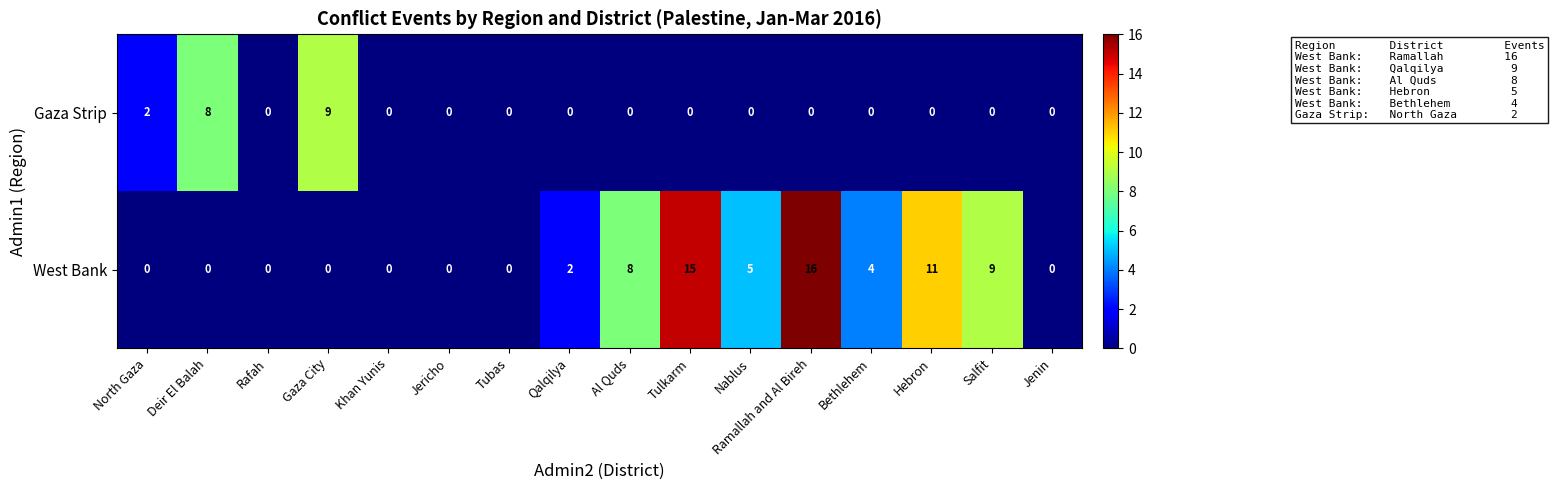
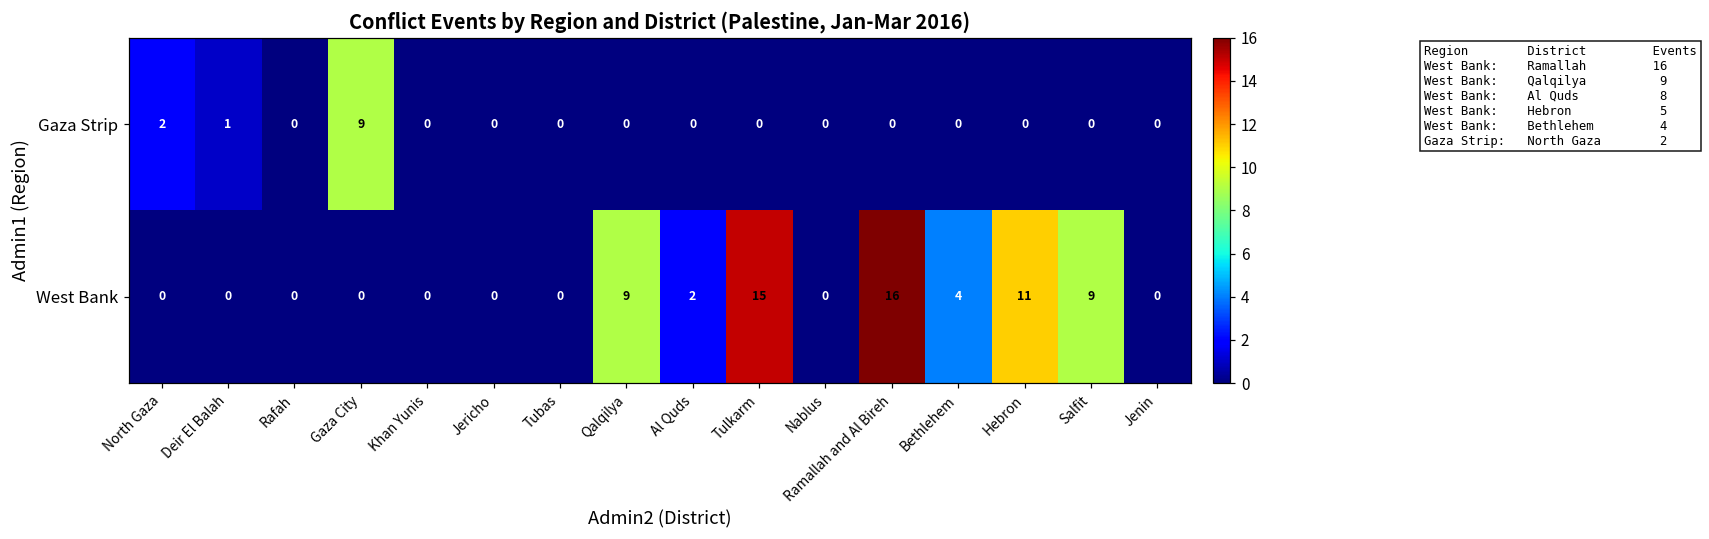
  {
    "Gaza Strip": {
      "North Gaza": 2,
-     "Deir El Balah": 8,
+     "Deir El Balah": 1,
      "Rafah": 0,
      "Gaza City": 9,
      "Khan Yunis": 0,
      "Jericho": 0,
      "Tubas": 0,
      "Qalqilya": 0,
      "Al Quds": 0,
      "Tulkarm": 0,
      "Nablus": 0,
      "Ramallah and Al Bireh": 0,
      "Bethlehem": 0,
      "Hebron": 0,
      "Salfit": 0,
      "Jenin": 0
    },
    "West Bank": {
      "North Gaza": 0,
      "Deir El Balah": 0,
      "Rafah": 0,
      "Gaza City": 0,
      "Khan Yunis": 0,
      "Jericho": 0,
      "Tubas": 0,
-     "Qalqilya": 2,
-     "Al Quds": 8,
+     "Qalqilya": 9,
+     "Al Quds": 2,
      "Tulkarm": 15,
-     "Nablus": 5,
+     "Nablus": 0,
      "Ramallah and Al Bireh": 16,
      "Bethlehem": 4,
      "Hebron": 11,
      "Salfit": 9,
      "Jenin": 0
    }
  }
